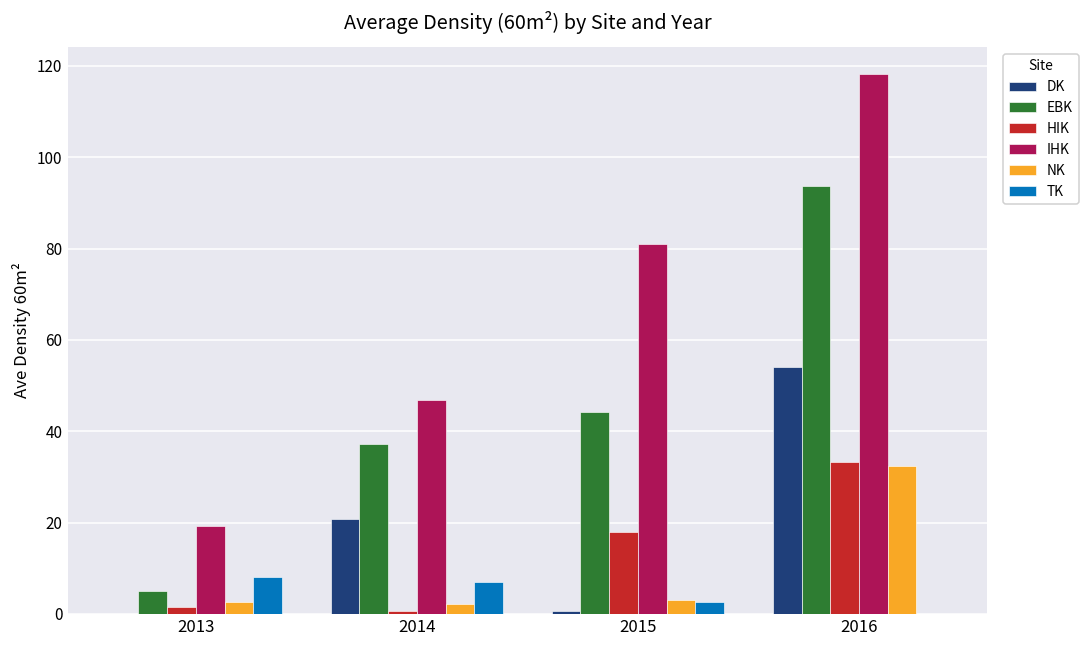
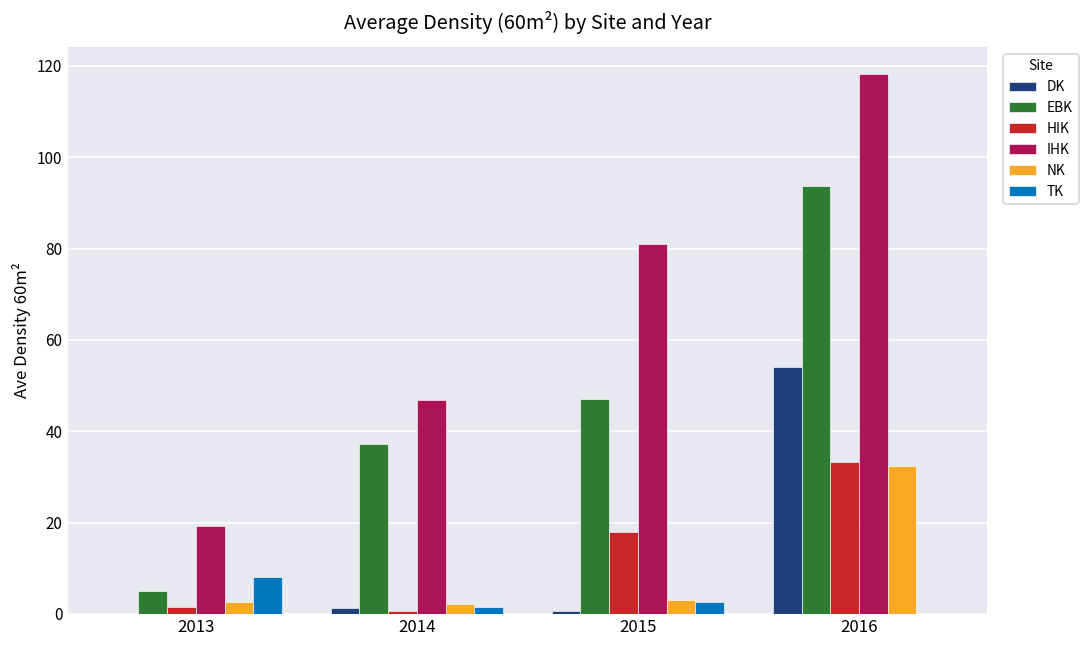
  {
    "DK": {
      "2013": 0,
-     "2014": 21,
+     "2014": 1,
      "2015": 1,
      "2016": 54
    },
    "EBK": {
      "2013": 5,
      "2014": 37,
-     "2015": 44,
+     "2015": 47,
      "2016": 94
    },
    "NK": {
      "2013": 3,
      "2014": 2,
      "2015": 3,
      "2016": 33
    },
    "TK": {
      "2013": 8,
-     "2014": 7,
+     "2014": 2,
      "2015": 3,
      "2016": 0
    }
  }
